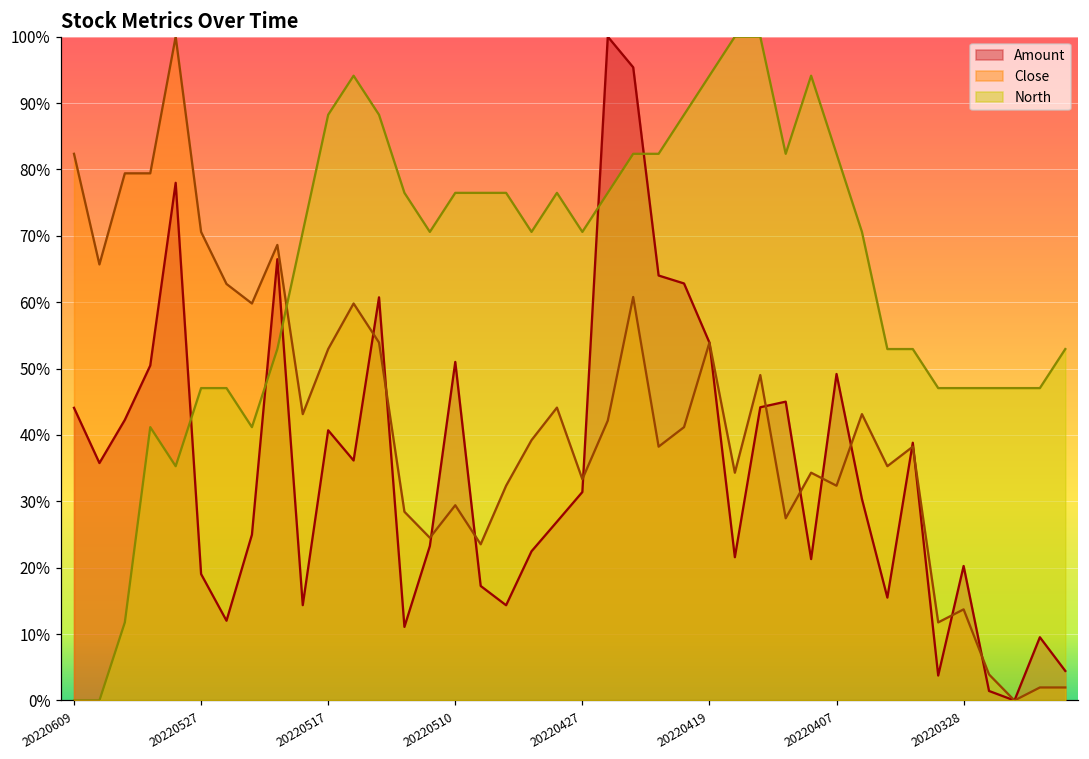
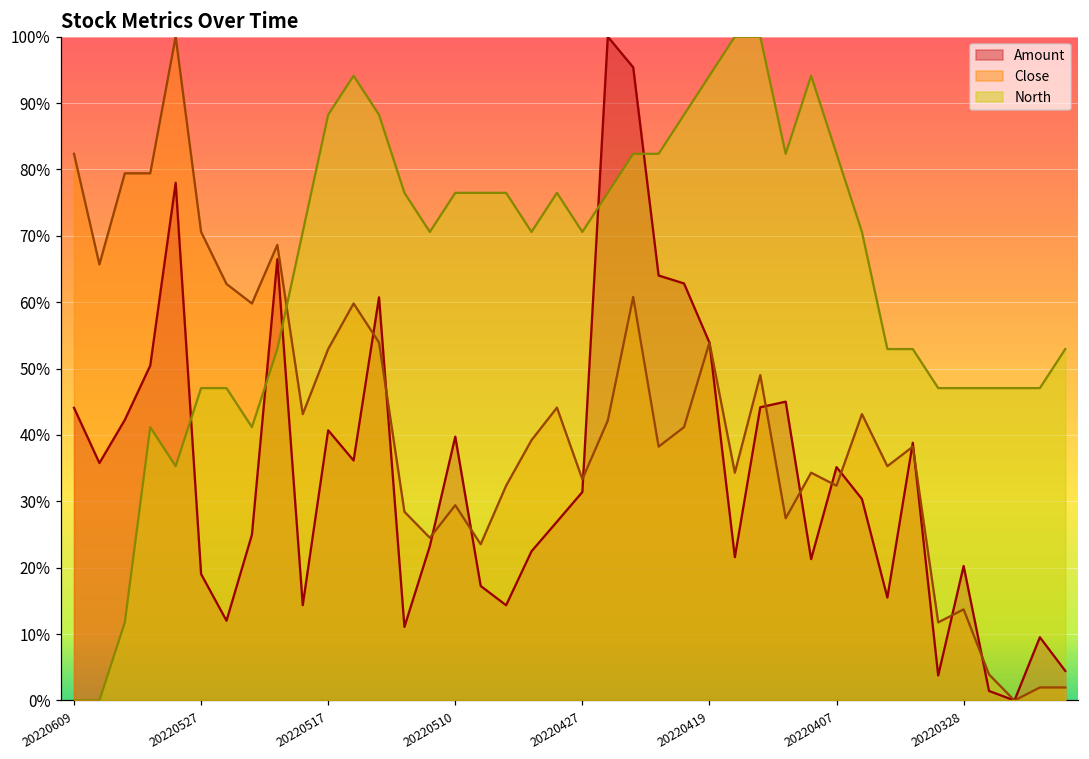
  {
    "Amount": {
      "20220609": "44%",
      "20220527": "19%",
      "20220517": "41%",
-     "20220510": "51%",
+     "20220510": "40%",
      "20220427": "31%",
-     "20220407": "49%",
+     "20220407": "35%",
      "20220328": "20%"
    }
  }
